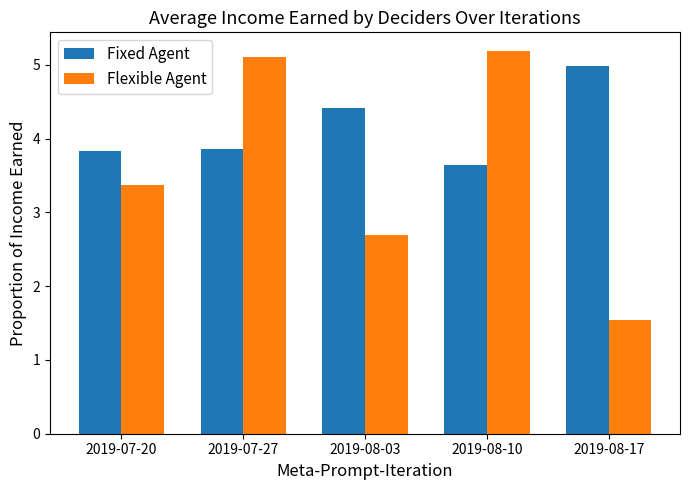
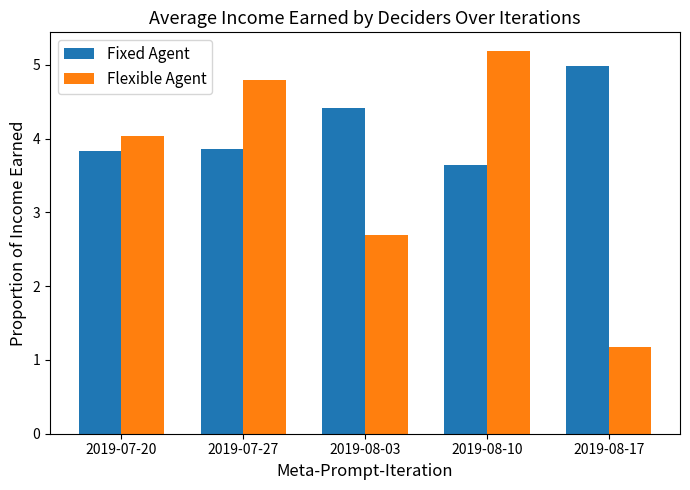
  {
    "Fixed Agent": {
      "2019-07-20": 3.8,
      "2019-07-27": 3.9,
      "2019-08-03": 4.4,
      "2019-08-10": 3.6,
      "2019-08-17": 5.0
    },
    "Flexible Agent": {
-     "2019-07-20": 3.4,
-     "2019-07-27": 5.1,
+     "2019-07-20": 4.0,
+     "2019-07-27": 4.8,
      "2019-08-03": 2.7,
      "2019-08-10": 5.2,
-     "2019-08-17": 1.5
+     "2019-08-17": 1.2
    }
  }
